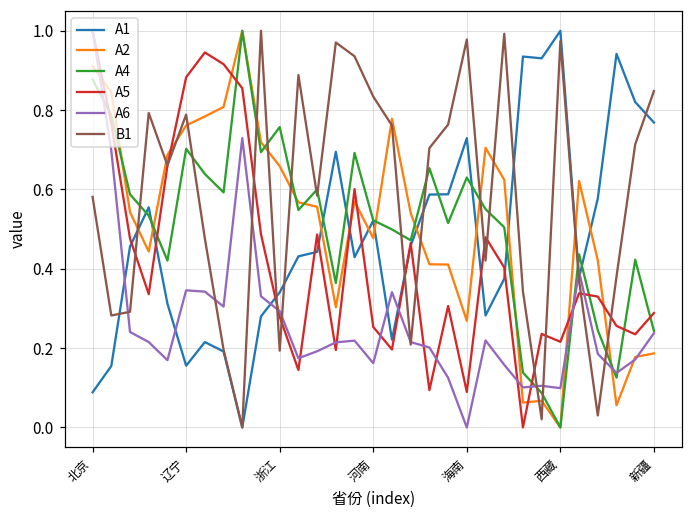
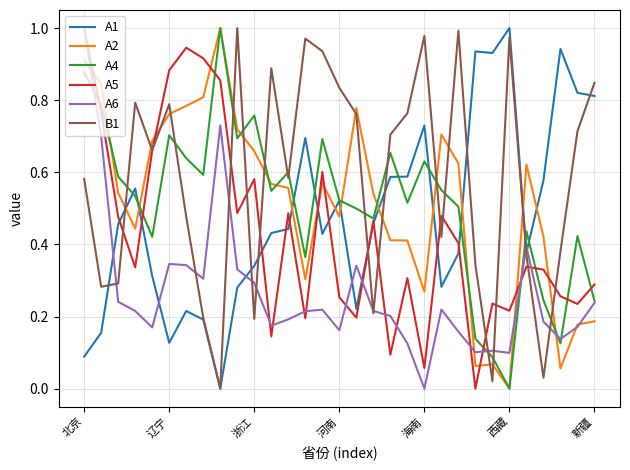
  {
    "A1": {
      "北京": 0.09,
-     "辽宁": 0.16,
+     "辽宁": 0.13,
      "浙江": 0.34,
      "海南": 0.73,
      "西藏": 1.00,
-     "新疆": 0.77
+     "新疆": 0.81
    },
    "A2": {
      "辽宁": 0.76,
      "浙江": 0.66,
      "河南": 0.48,
      "海南": 0.27,
      "新疆": 0.19
    },
    "A4": {
      "辽宁": 0.70,
      "浙江": 0.76,
      "海南": 0.63
    },
    "A5": {
      "辽宁": 0.88,
-     "浙江": 0.28,
+     "浙江": 0.58,
      "河南": 0.25,
-     "海南": 0.09,
+     "海南": 0.06,
      "西藏": 0.22,
      "新疆": 0.29
    },
    "A6": {
      "辽宁": 0.35,
      "浙江": 0.29,
      "河南": 0.16,
      "海南": 0.00,
      "西藏": 0.10
    },
    "B1": {
      "北京": 0.58,
      "辽宁": 0.79,
      "浙江": 0.19,
      "河南": 0.83,
      "海南": 0.98,
      "西藏": 0.97,
      "新疆": 0.85
    }
  }
